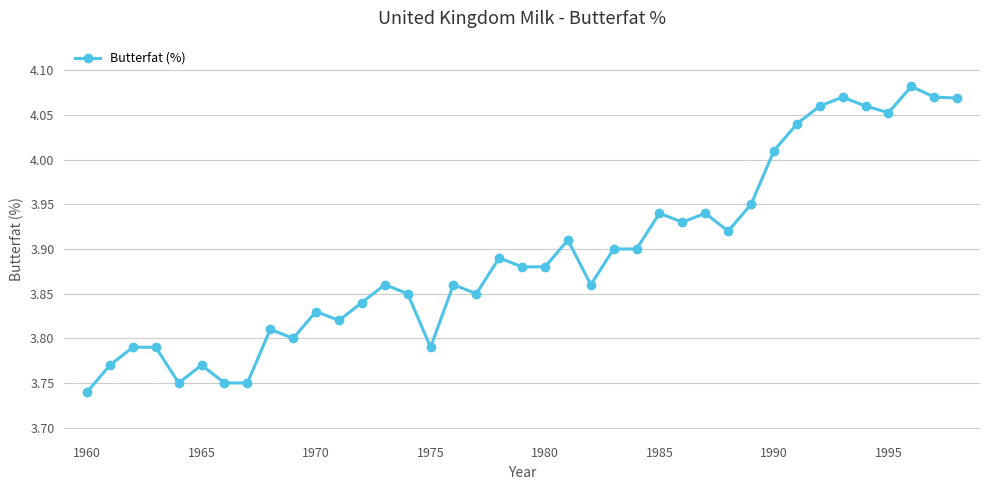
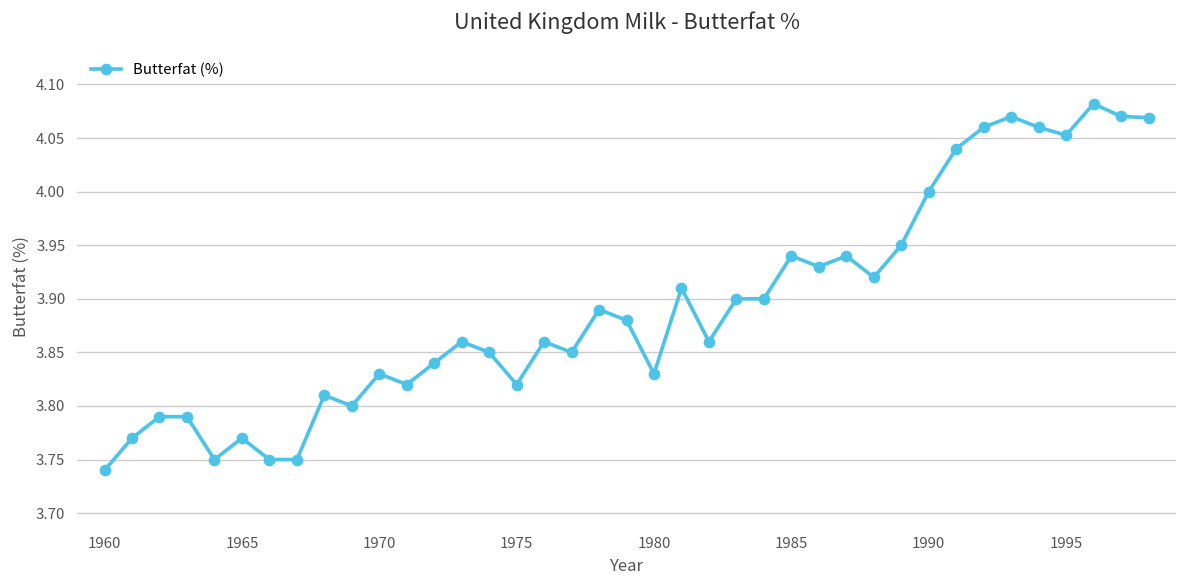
  {
    "1960": 3.74,
    "1965": 3.77,
    "1970": 3.83,
-   "1975": 3.79,
-   "1980": 3.88,
+   "1975": 3.82,
+   "1980": 3.83,
    "1985": 3.94,
-   "1990": 4.01,
+   "1990": 4.00,
    "1995": 4.05
  }
